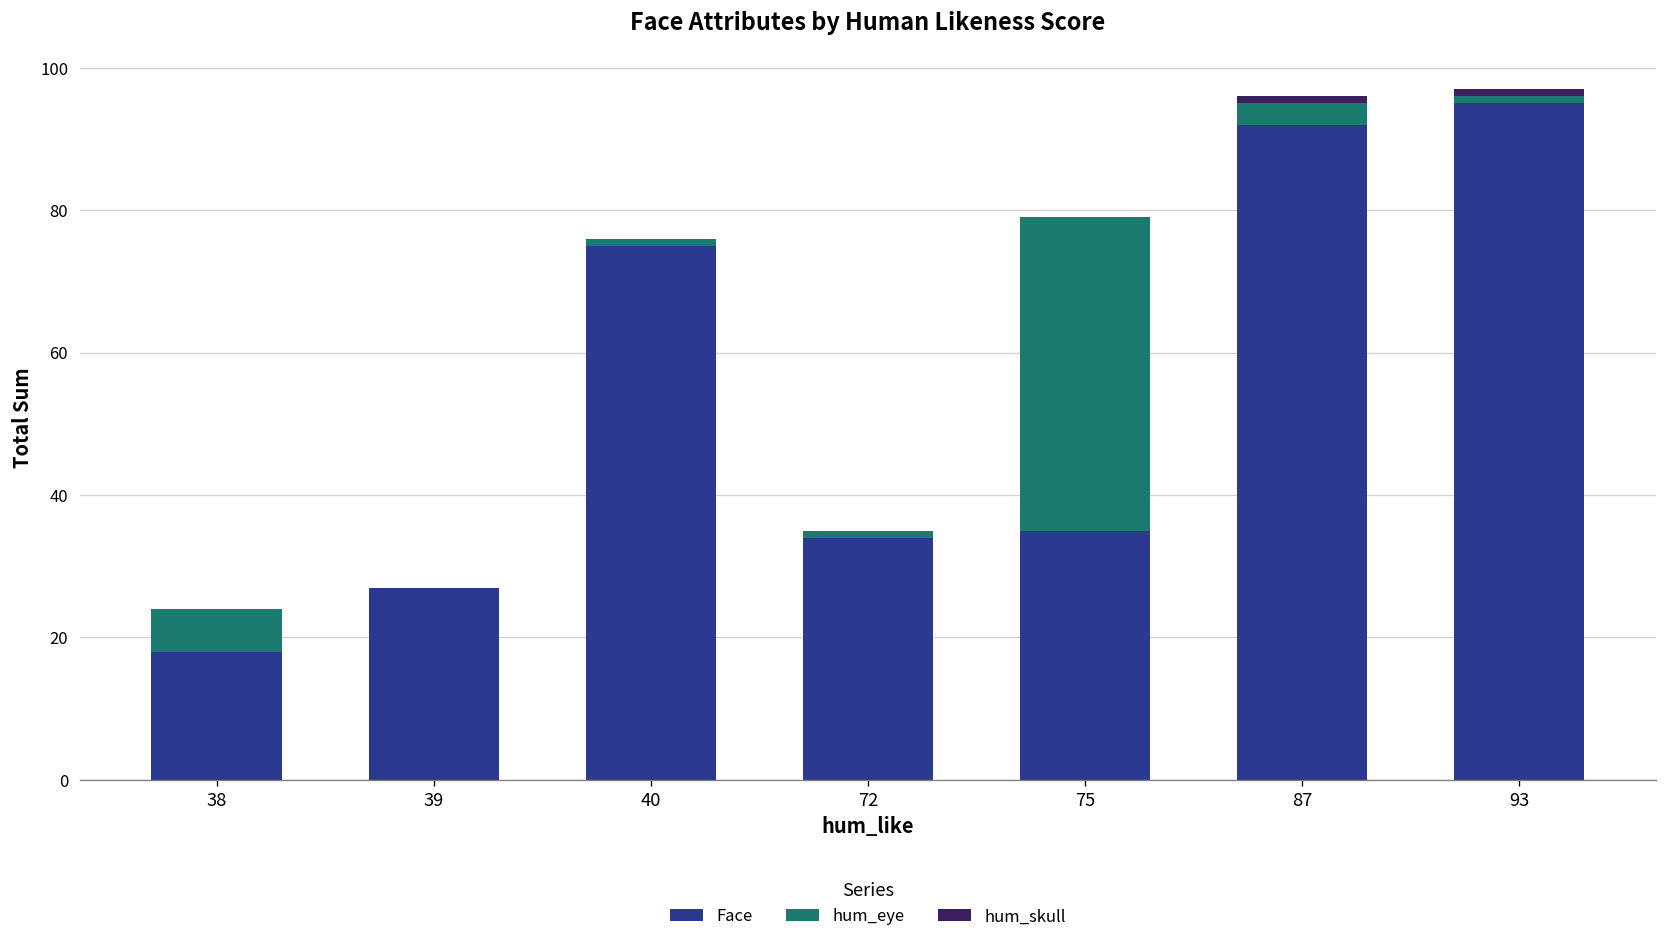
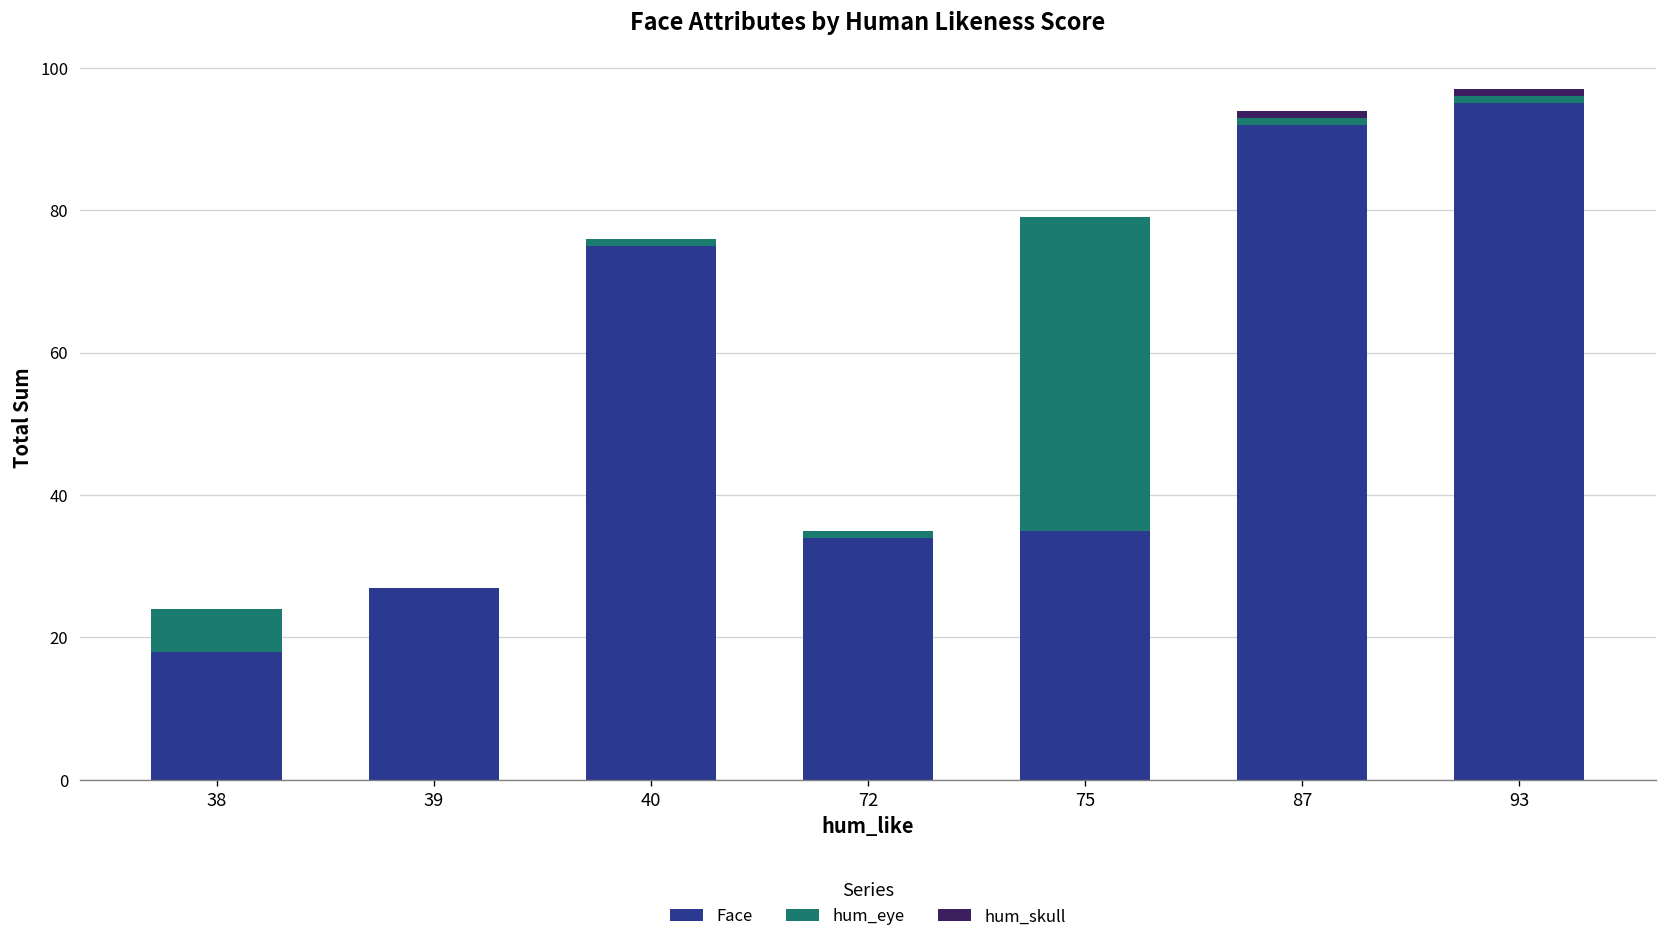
  {
    "hum_eye": {
      "38": 6,
      "39": 0,
      "40": 1,
      "72": 1,
      "75": 44,
-     "87": 3,
+     "87": 1,
      "93": 1
    }
  }
